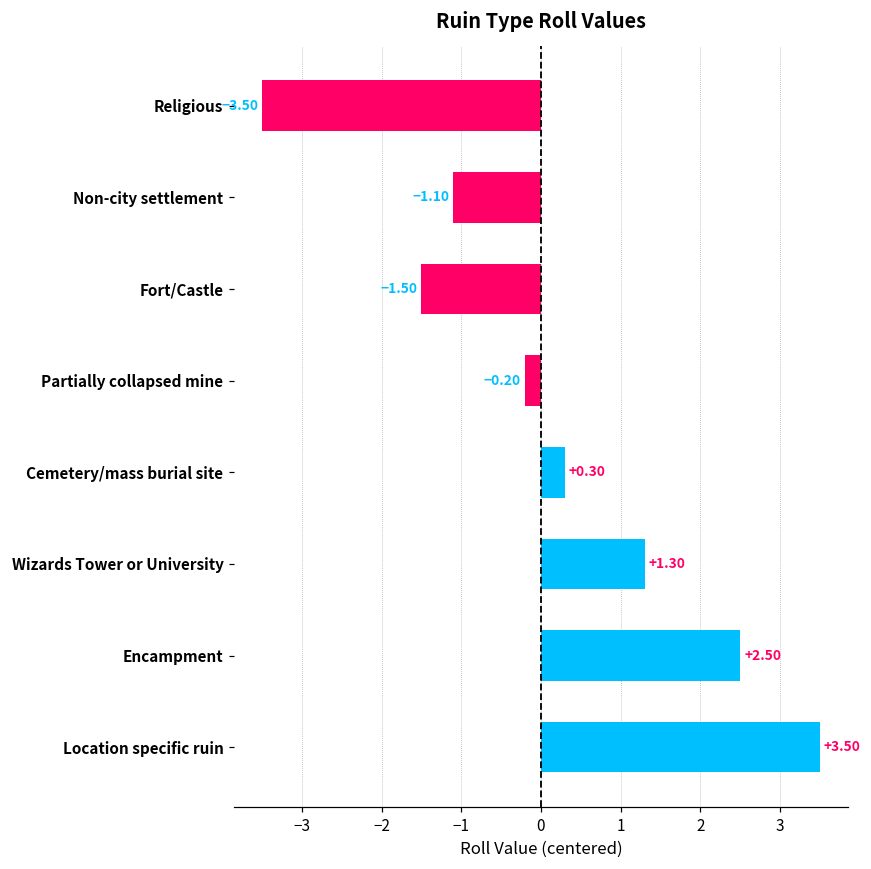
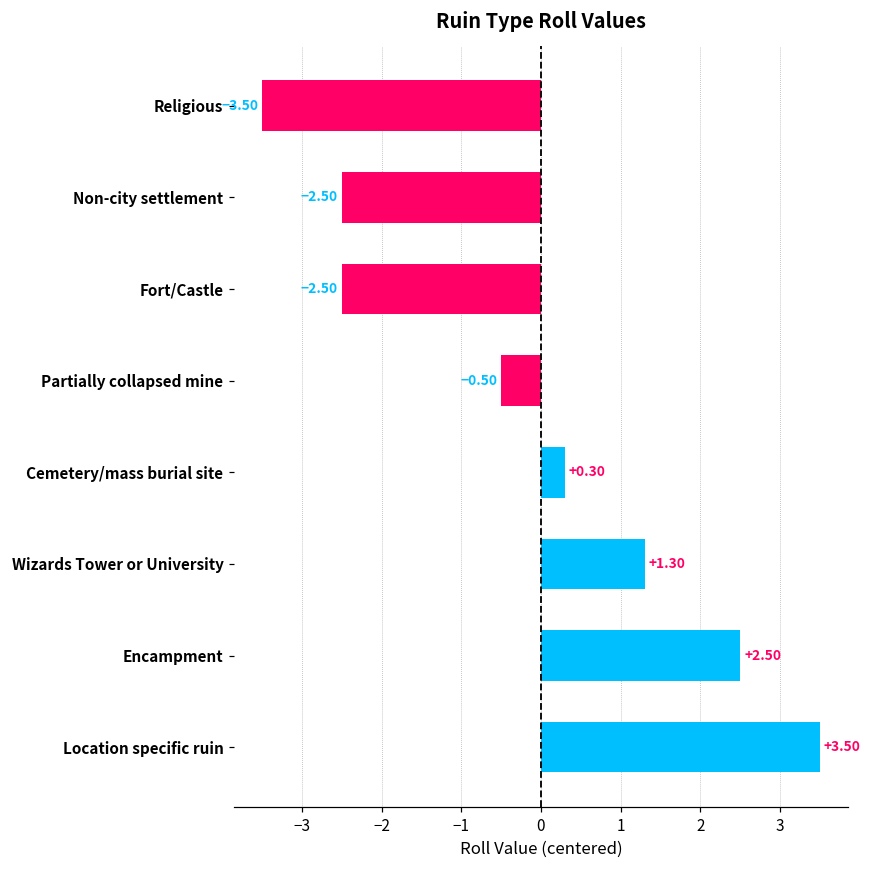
  {
    "Religious": "-3.50",
-   "Non-city settlement": "-1.10",
-   "Fort/Castle": "-1.50",
-   "Partially collapsed mine": "-0.20",
+   "Non-city settlement": "-2.50",
+   "Fort/Castle": "-2.50",
+   "Partially collapsed mine": "-0.50",
    "Cemetery/mass burial site": "+0.30",
    "Wizards Tower or University": "+1.30",
    "Encampment": "+2.50",
    "Location specific ruin": "+3.50"
  }
